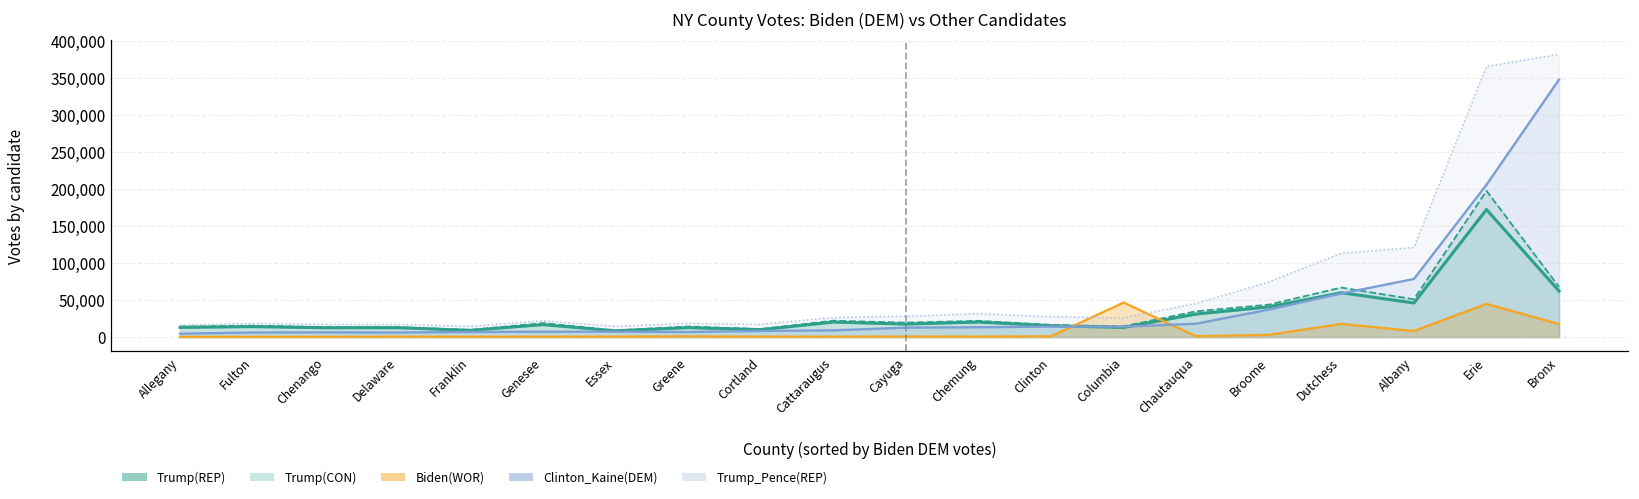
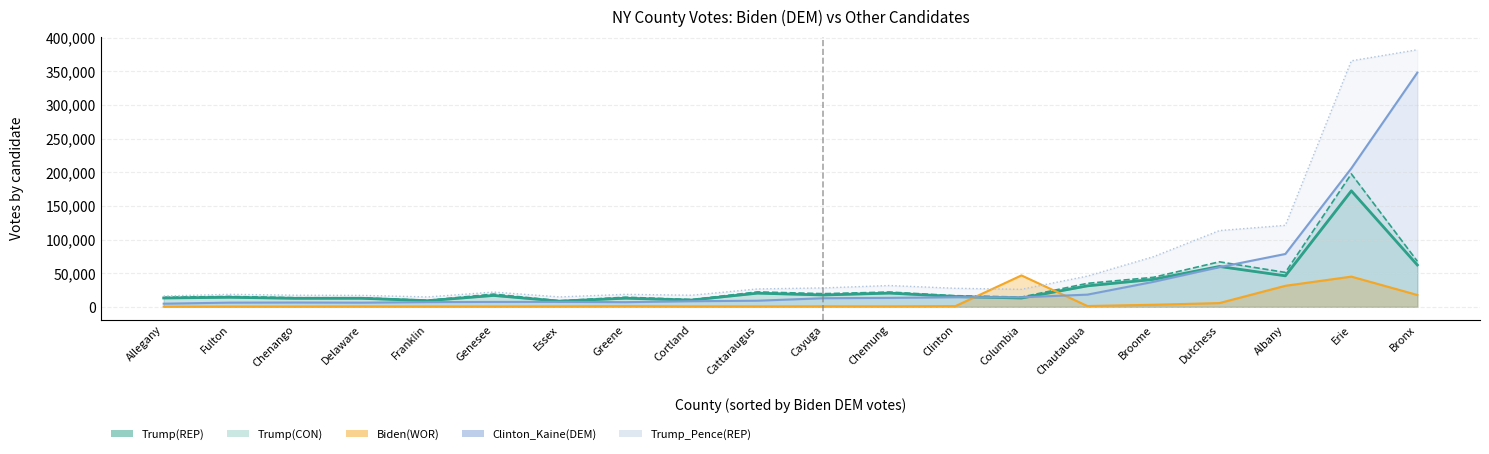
  {
    "Biden(WOR)": {
      "Allegany": "0",
      "Fulton": "0",
      "Chenango": "0",
      "Delaware": "0",
      "Franklin": "0",
      "Genesee": "0",
      "Essex": "0",
      "Greene": "0",
      "Cortland": "0",
      "Cattaraugus": "0",
      "Cayuga": "0",
      "Chemung": "0",
      "Clinton": "0",
      "Columbia": "50,000",
      "Chautauqua": "0",
      "Broome": "0",
-     "Dutchess": "20,000",
-     "Albany": "10,000",
+     "Dutchess": "10,000",
+     "Albany": "30,000",
      "Erie": "40,000",
      "Bronx": "20,000"
    }
  }
